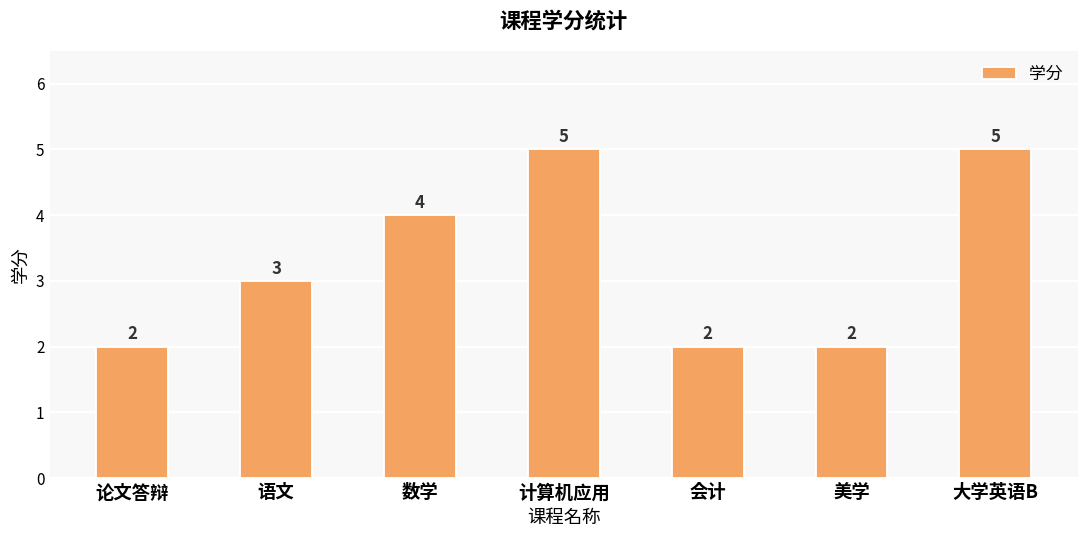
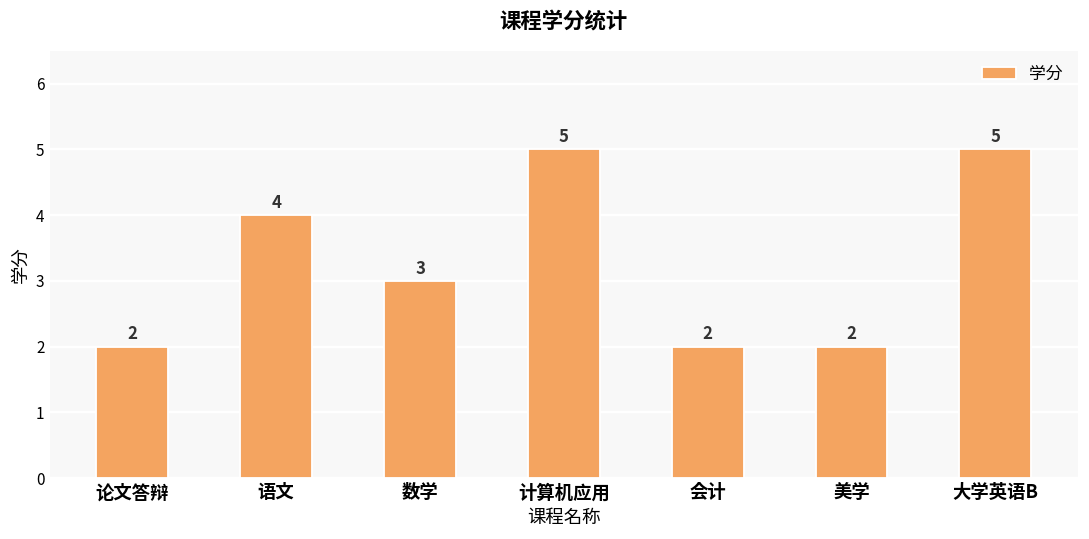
  {
    "论文答辩": 2,
-   "语文": 3,
-   "数学": 4,
+   "语文": 4,
+   "数学": 3,
    "计算机应用": 5,
    "会计": 2,
    "美学": 2,
    "大学英语B": 5
  }
